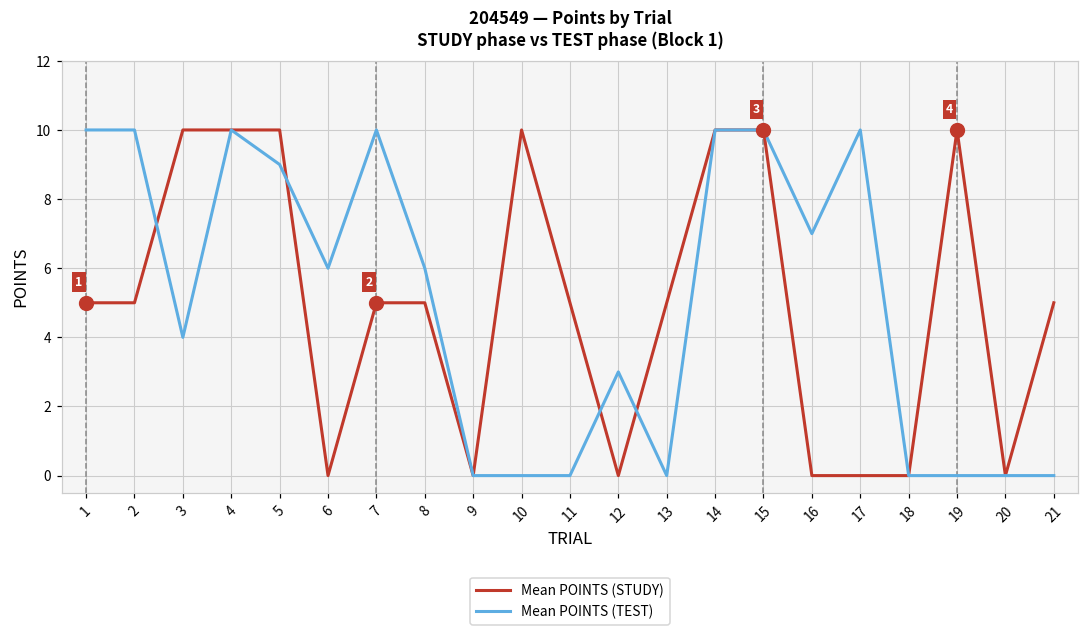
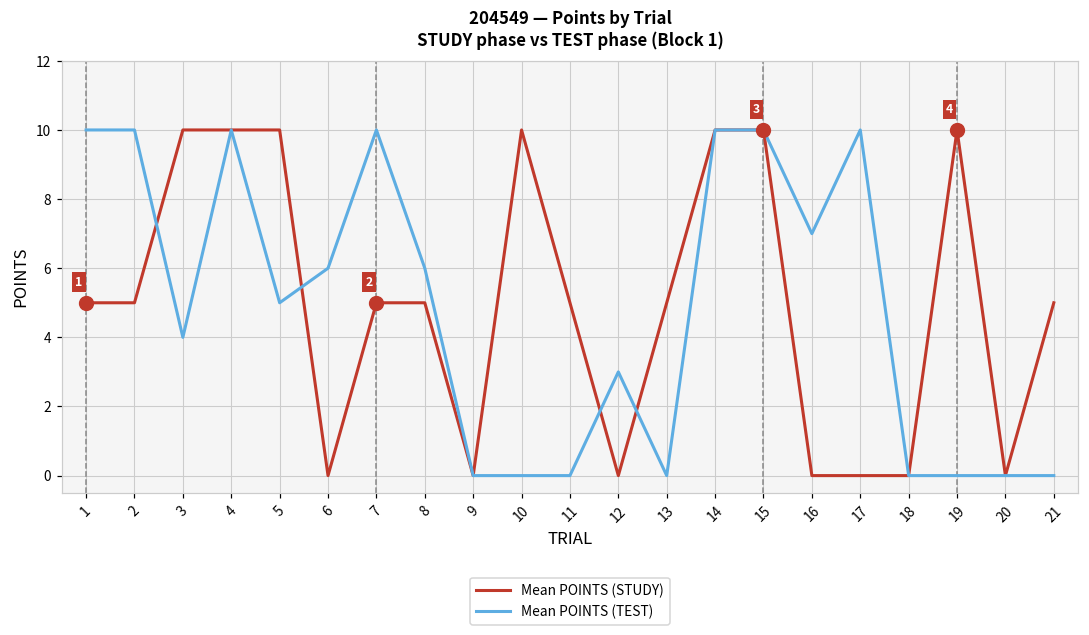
  {
    "Mean POINTS (TEST)": {
      "1": 10,
      "2": 10,
      "3": 4,
-     "5": 9,
+     "5": 5,
      "6": 6,
      "7": 10,
      "8": 6,
      "10": 0,
      "11": 0,
      "12": 3,
      "13": 0,
      "16": 7,
      "17": 10,
      "19": 0,
      "21": 0
    }
  }
